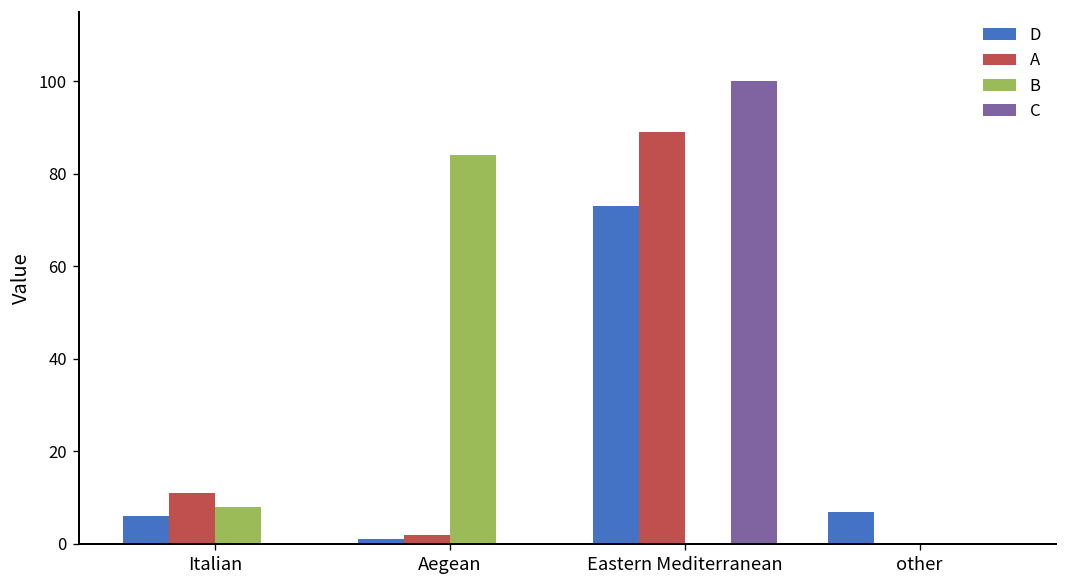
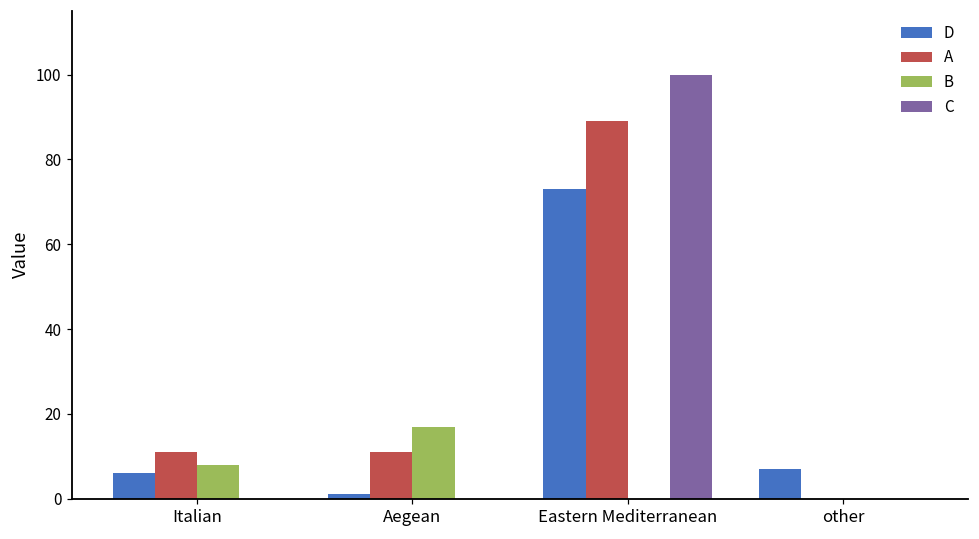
  {
    "D": {
      "Italian": 6,
      "Aegean": 1,
      "Eastern Mediterranean": 73,
      "other": 7
    },
    "A": {
      "Italian": 11,
-     "Aegean": 2,
+     "Aegean": 11,
      "Eastern Mediterranean": 89,
      "other": 0
    },
    "B": {
      "Italian": 8,
-     "Aegean": 84,
+     "Aegean": 17,
      "Eastern Mediterranean": 0,
      "other": 0
    },
    "C": {
      "Italian": 0,
      "Aegean": 0,
      "Eastern Mediterranean": 100,
      "other": 0
    }
  }
